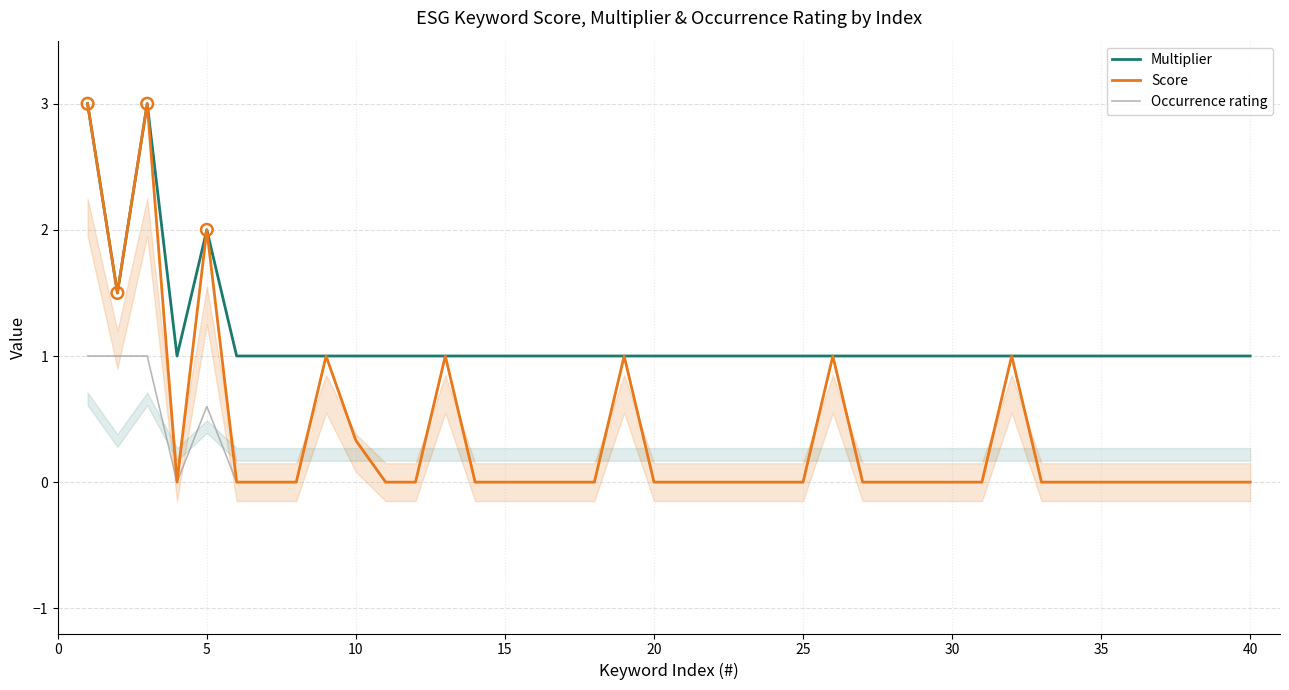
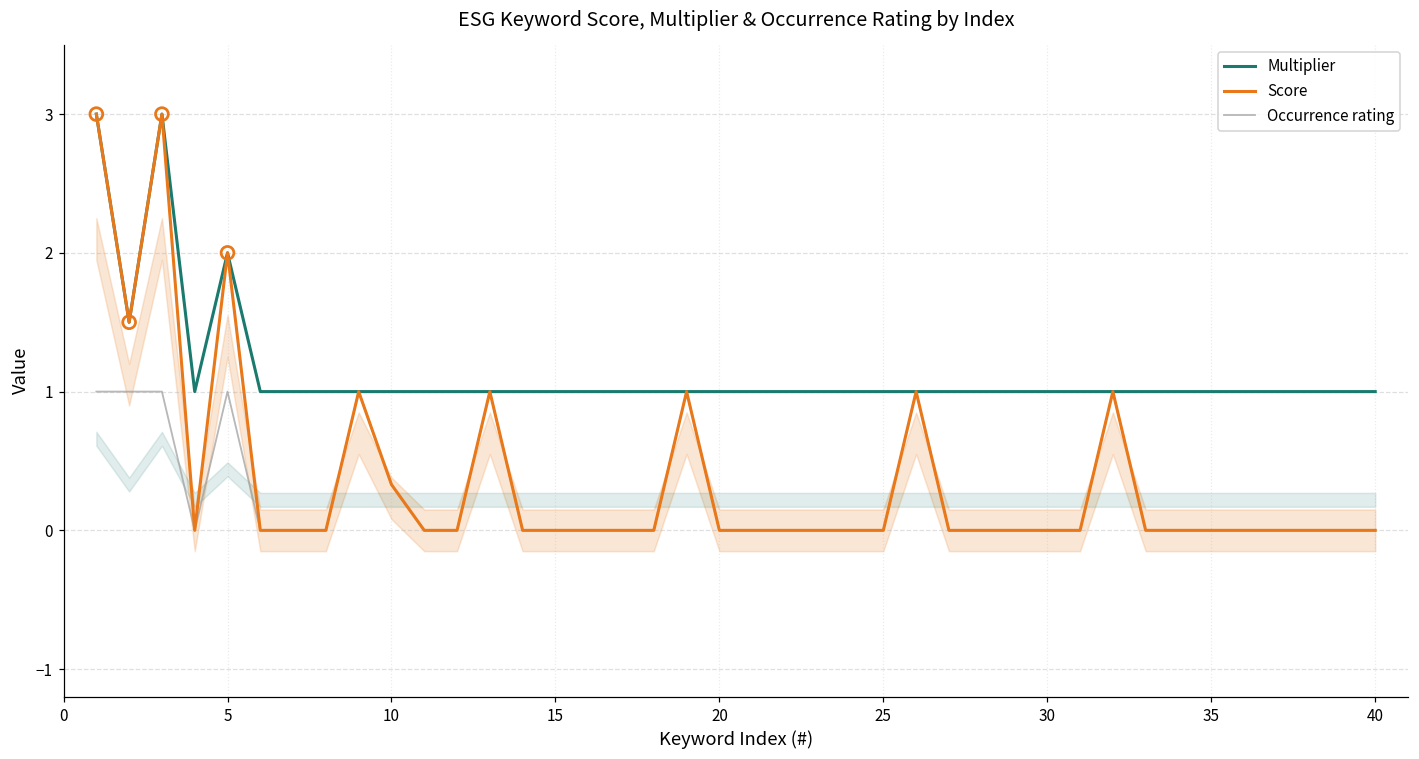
  {
    "Occurrence rating": {
-     "5": 0.6
+     "5": 1.0
    }
  }
